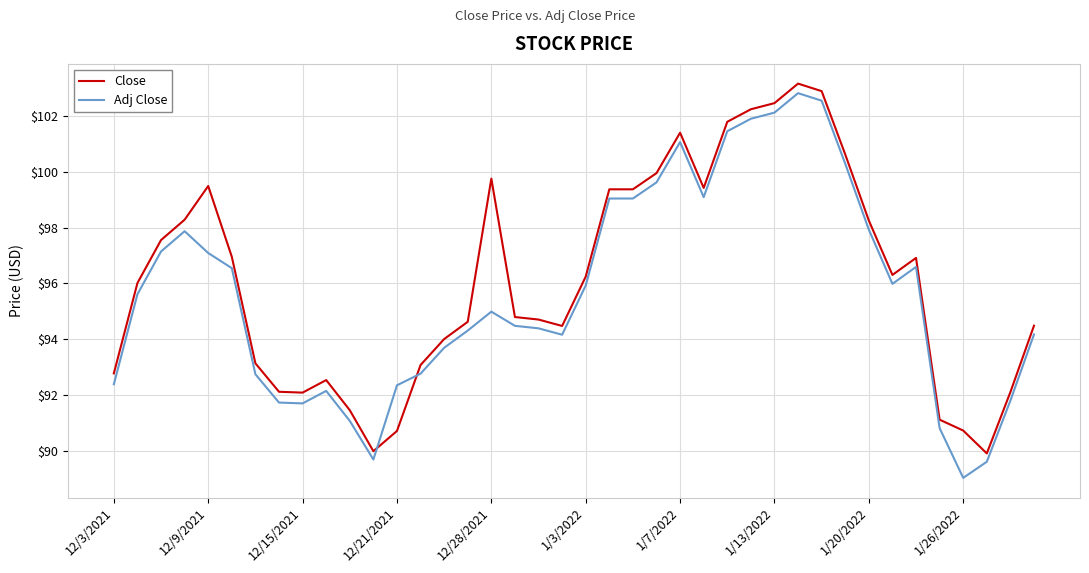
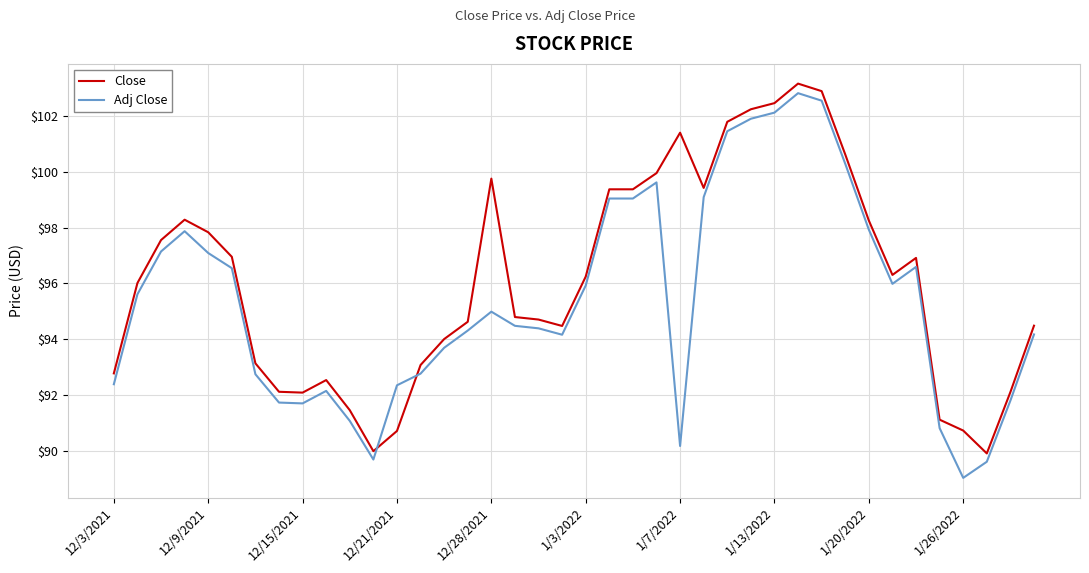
  {
    "Close": {
      "12/3/2021": "$92.8",
-     "12/9/2021": "$99.5",
+     "12/9/2021": "$97.8",
      "12/15/2021": "$92.1",
      "12/21/2021": "$90.7",
      "12/28/2021": "$99.8",
      "1/3/2022": "$96.2",
      "1/7/2022": "$101.4",
      "1/13/2022": "$102.5",
      "1/20/2022": "$98.3",
      "1/26/2022": "$90.7"
    },
    "Adj Close": {
      "12/3/2021": "$92.4",
      "12/9/2021": "$97.1",
      "12/15/2021": "$91.7",
      "12/21/2021": "$92.3",
      "12/28/2021": "$95.0",
      "1/3/2022": "$95.9",
-     "1/7/2022": "$101.1",
+     "1/7/2022": "$90.2",
      "1/13/2022": "$102.1",
      "1/20/2022": "$97.9",
      "1/26/2022": "$89.0"
    }
  }
